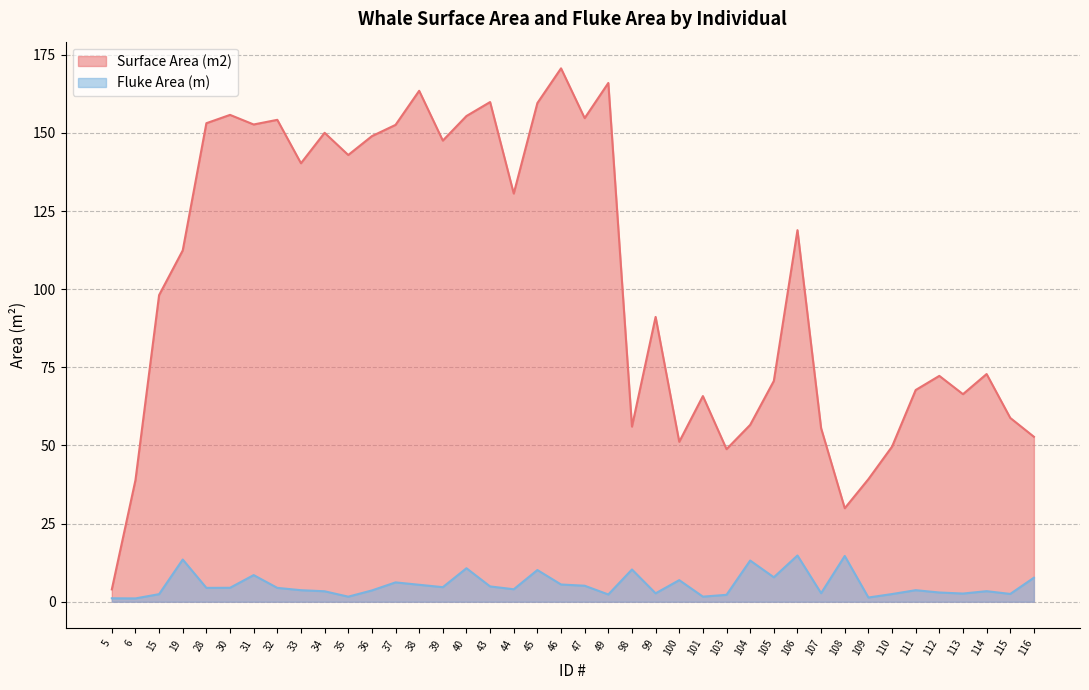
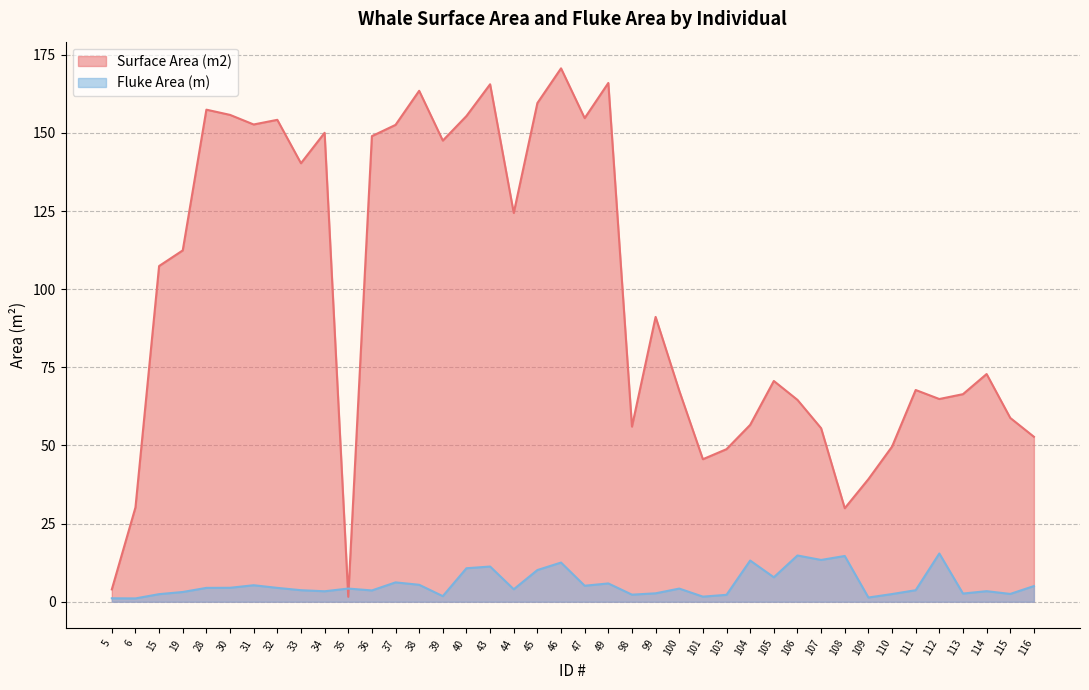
  {
    "Surface Area (m2)": {
      "5": 4,
-     "6": 39,
-     "15": 98,
+     "6": 30,
+     "15": 107,
      "19": 112,
-     "28": 153,
+     "28": 157,
      "30": 156,
      "31": 153,
      "32": 154,
      "33": 140,
      "34": 150,
-     "35": 143,
+     "35": 2,
      "36": 149,
      "37": 153,
      "38": 163,
      "39": 148,
      "40": 155,
-     "43": 160,
-     "44": 131,
+     "43": 166,
+     "44": 124,
      "45": 160,
      "46": 171,
      "47": 155,
      "49": 166,
      "98": 56,
      "99": 91,
-     "100": 51,
-     "101": 66,
+     "100": 68,
+     "101": 46,
      "103": 49,
      "104": 57,
      "105": 71,
-     "106": 119,
+     "106": 65,
      "107": 56,
      "108": 30,
      "109": 39,
      "110": 50,
      "111": 68,
-     "112": 72,
+     "112": 65,
      "113": 66,
      "114": 73,
      "115": 59,
      "116": 53
    },
    "Fluke Area (m)": {
      "5": 1,
      "6": 1,
      "15": 2,
-     "19": 14,
+     "19": 3,
      "28": 4,
      "30": 4,
-     "31": 9,
+     "31": 5,
      "32": 4,
      "33": 4,
      "34": 3,
-     "35": 2,
+     "35": 4,
      "36": 4,
      "37": 6,
      "38": 5,
-     "39": 5,
+     "39": 2,
      "40": 11,
-     "43": 5,
+     "43": 11,
      "44": 4,
      "45": 10,
-     "46": 6,
+     "46": 13,
      "47": 5,
-     "49": 2,
-     "98": 10,
+     "49": 6,
+     "98": 2,
      "99": 3,
-     "100": 7,
+     "100": 4,
      "101": 2,
      "103": 2,
      "104": 13,
      "105": 8,
      "106": 15,
-     "107": 3,
+     "107": 13,
      "108": 15,
      "109": 1,
      "110": 2,
      "111": 4,
-     "112": 3,
+     "112": 15,
      "113": 3,
      "114": 3,
      "115": 3,
-     "116": 8
+     "116": 5
    }
  }
